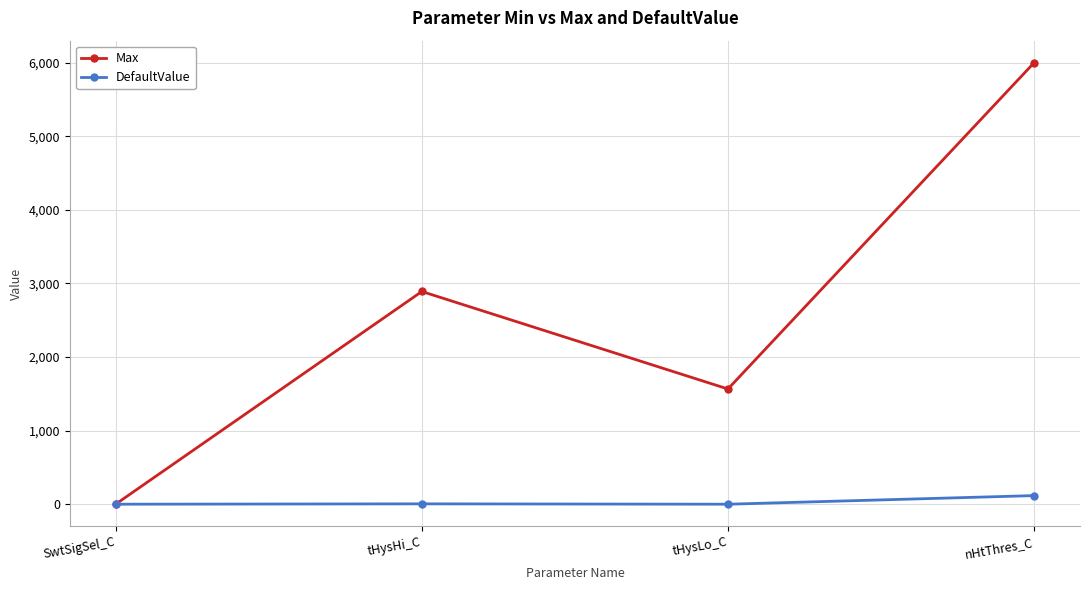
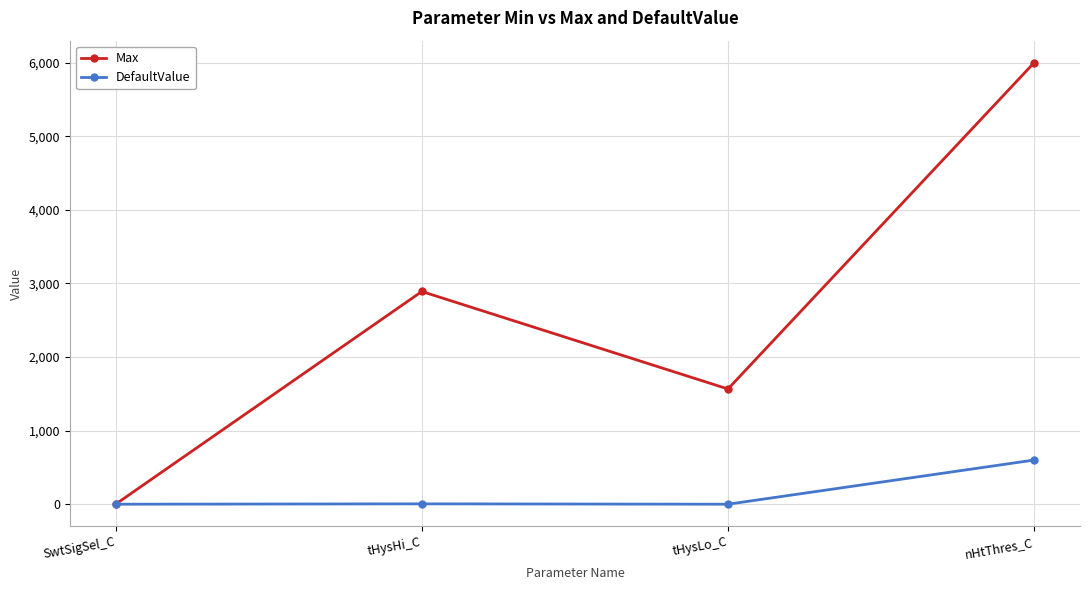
  {
    "Max": {
      "tHysHi_C": "2,900",
      "tHysLo_C": "1,600",
      "nHtThres_C": "6,000"
    },
    "DefaultValue": {
      "tHysHi_C": "0",
      "tHysLo_C": "0",
-     "nHtThres_C": "100"
+     "nHtThres_C": "600"
    }
  }
